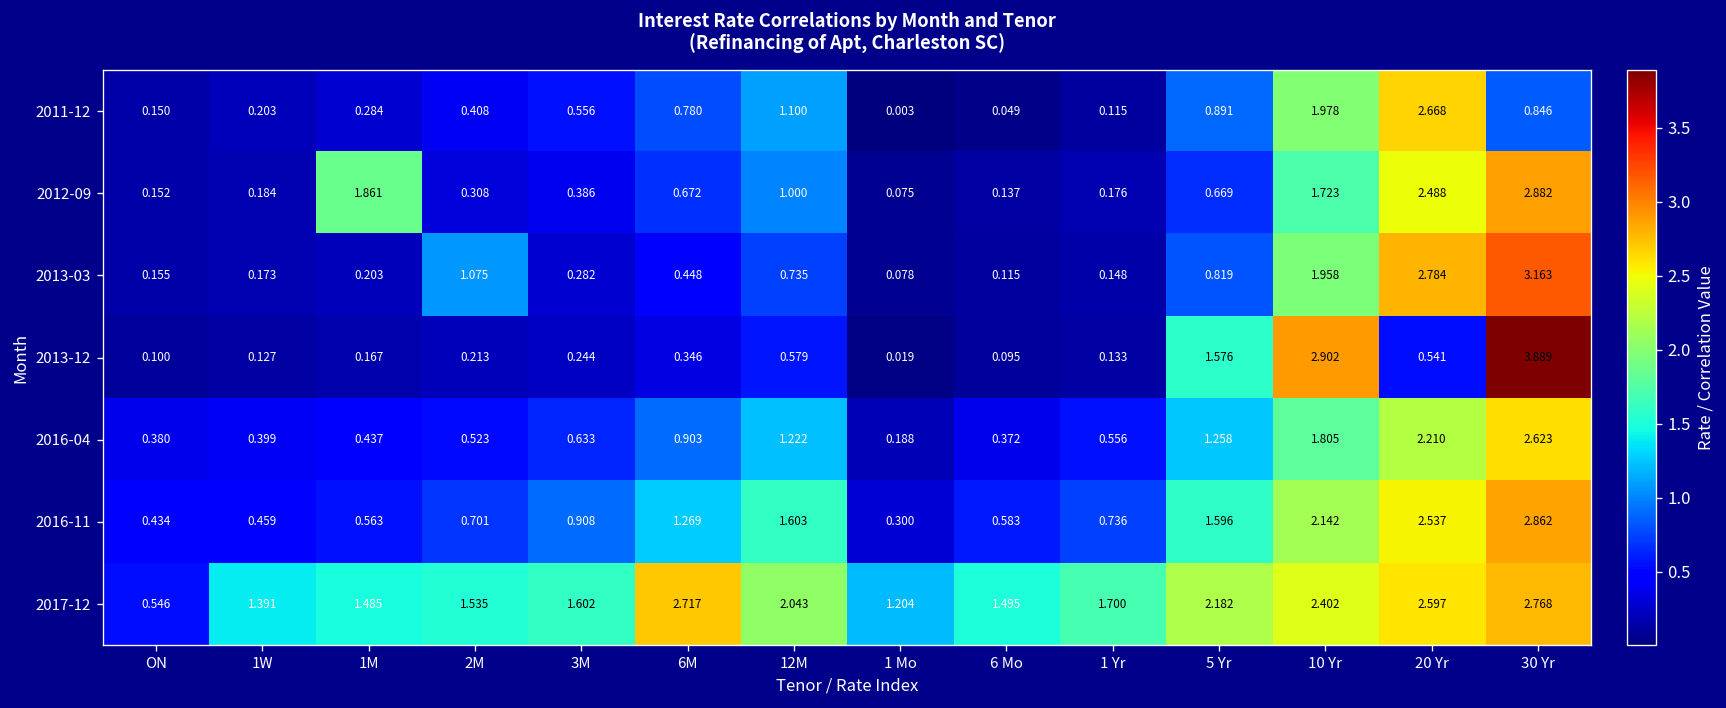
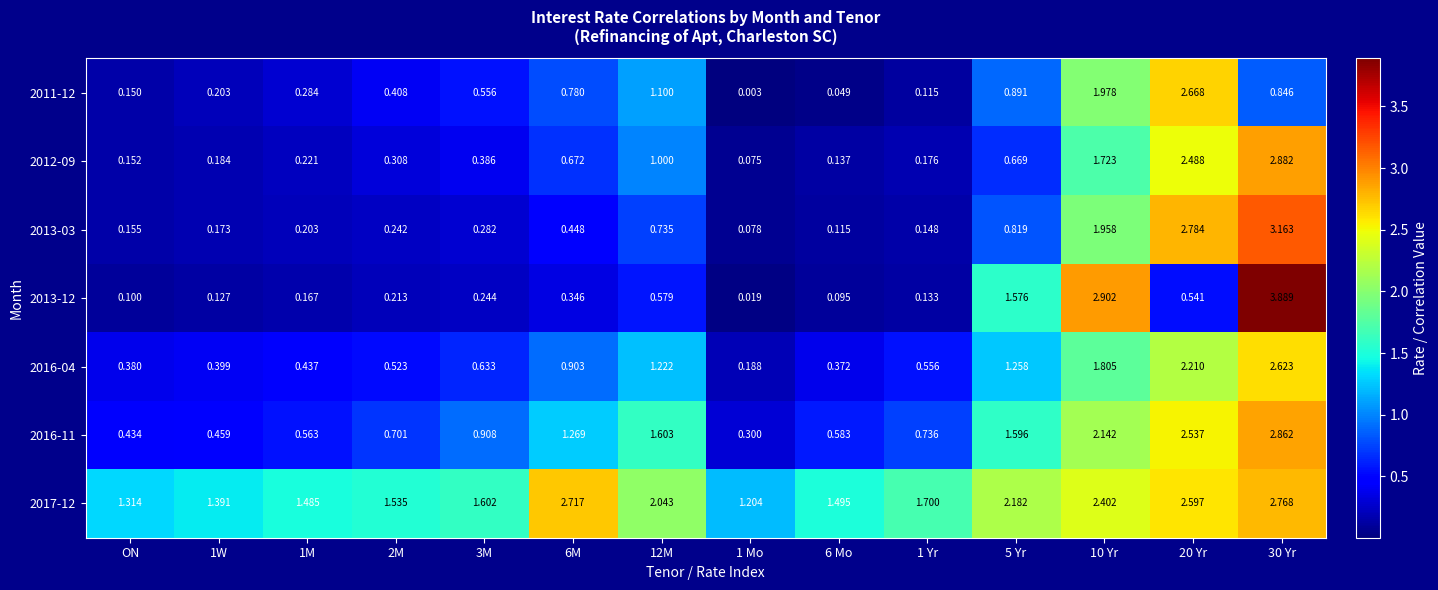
  {
    "2011-12": {
      "ON": 0.150,
      "1W": 0.203,
      "1M": 0.284,
      "2M": 0.408,
      "3M": 0.556,
      "6M": 0.780,
      "12M": 1.100,
      "1 Mo": 0.003,
      "6 Mo": 0.049,
      "1 Yr": 0.115,
      "5 Yr": 0.891,
      "10 Yr": 1.978,
      "20 Yr": 2.668,
      "30 Yr": 0.846
    },
    "2012-09": {
      "ON": 0.152,
      "1W": 0.184,
-     "1M": 1.861,
+     "1M": 0.221,
      "2M": 0.308,
      "3M": 0.386,
      "6M": 0.672,
      "12M": 1.000,
      "1 Mo": 0.075,
      "6 Mo": 0.137,
      "1 Yr": 0.176,
      "5 Yr": 0.669,
      "10 Yr": 1.723,
      "20 Yr": 2.488,
      "30 Yr": 2.882
    },
    "2013-03": {
      "ON": 0.155,
      "1W": 0.173,
      "1M": 0.203,
-     "2M": 1.075,
+     "2M": 0.242,
      "3M": 0.282,
      "6M": 0.448,
      "12M": 0.735,
      "1 Mo": 0.078,
      "6 Mo": 0.115,
      "1 Yr": 0.148,
      "5 Yr": 0.819,
      "10 Yr": 1.958,
      "20 Yr": 2.784,
      "30 Yr": 3.163
    },
    "2013-12": {
      "ON": 0.100,
      "1W": 0.127,
      "1M": 0.167,
      "2M": 0.213,
      "3M": 0.244,
      "6M": 0.346,
      "12M": 0.579,
      "1 Mo": 0.019,
      "6 Mo": 0.095,
      "1 Yr": 0.133,
      "5 Yr": 1.576,
      "10 Yr": 2.902,
      "20 Yr": 0.541,
      "30 Yr": 3.889
    },
    "2016-04": {
      "ON": 0.380,
      "1W": 0.399,
      "1M": 0.437,
      "2M": 0.523,
      "3M": 0.633,
      "6M": 0.903,
      "12M": 1.222,
      "1 Mo": 0.188,
      "6 Mo": 0.372,
      "1 Yr": 0.556,
      "5 Yr": 1.258,
      "10 Yr": 1.805,
      "20 Yr": 2.210,
      "30 Yr": 2.623
    },
    "2016-11": {
      "ON": 0.434,
      "1W": 0.459,
      "1M": 0.563,
      "2M": 0.701,
      "3M": 0.908,
      "6M": 1.269,
      "12M": 1.603,
      "1 Mo": 0.300,
      "6 Mo": 0.583,
      "1 Yr": 0.736,
      "5 Yr": 1.596,
      "10 Yr": 2.142,
      "20 Yr": 2.537,
      "30 Yr": 2.862
    },
    "2017-12": {
-     "ON": 0.546,
+     "ON": 1.314,
      "1W": 1.391,
      "1M": 1.485,
      "2M": 1.535,
      "3M": 1.602,
      "6M": 2.717,
      "12M": 2.043,
      "1 Mo": 1.204,
      "6 Mo": 1.495,
      "1 Yr": 1.700,
      "5 Yr": 2.182,
      "10 Yr": 2.402,
      "20 Yr": 2.597,
      "30 Yr": 2.768
    }
  }
